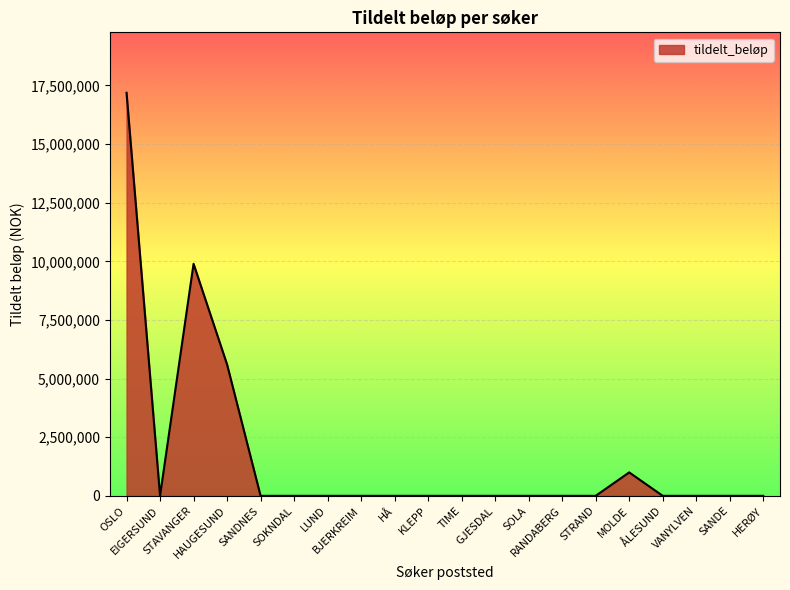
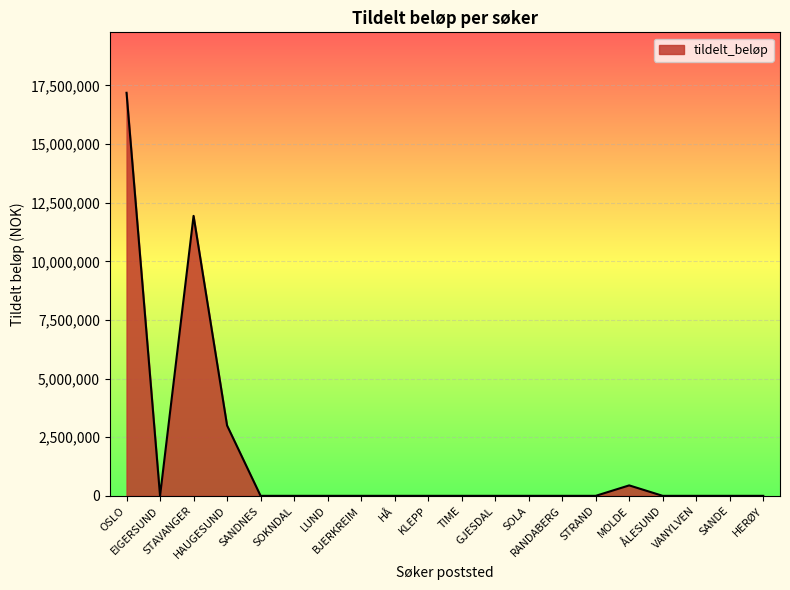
  {
    "OSLO": "17,200,000",
    "EIGERSUND": "0",
-   "STAVANGER": "9,900,000",
-   "HAUGESUND": "5,600,000",
+   "STAVANGER": "11,900,000",
+   "HAUGESUND": "3,000,000",
    "SANDNES": "0",
    "SOKNDAL": "0",
    "LUND": "0",
    "BJERKREIM": "0",
    "HÅ": "0",
    "KLEPP": "0",
    "TIME": "0",
    "GJESDAL": "0",
    "SOLA": "0",
    "RANDABERG": "0",
    "STRAND": "0",
-   "MOLDE": "1,000,000",
+   "MOLDE": "400,000",
    "ÅLESUND": "0",
    "VANYLVEN": "0",
    "SANDE": "0",
    "HERØY": "0"
  }
